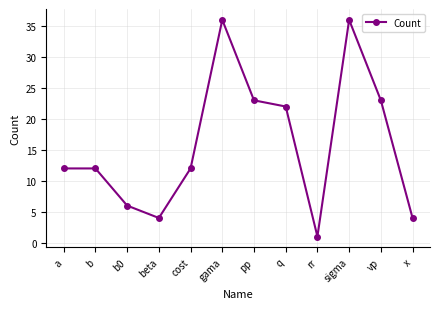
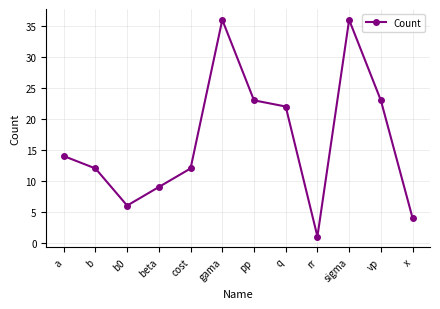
  {
-   "a": 12,
+   "a": 14,
    "b": 12,
    "b0": 6,
-   "beta": 4,
+   "beta": 9,
    "cost": 12,
    "gama": 36,
    "pp": 23,
    "q": 22,
    "rr": 1,
    "sigma": 36,
    "vp": 23,
    "x": 4
  }
